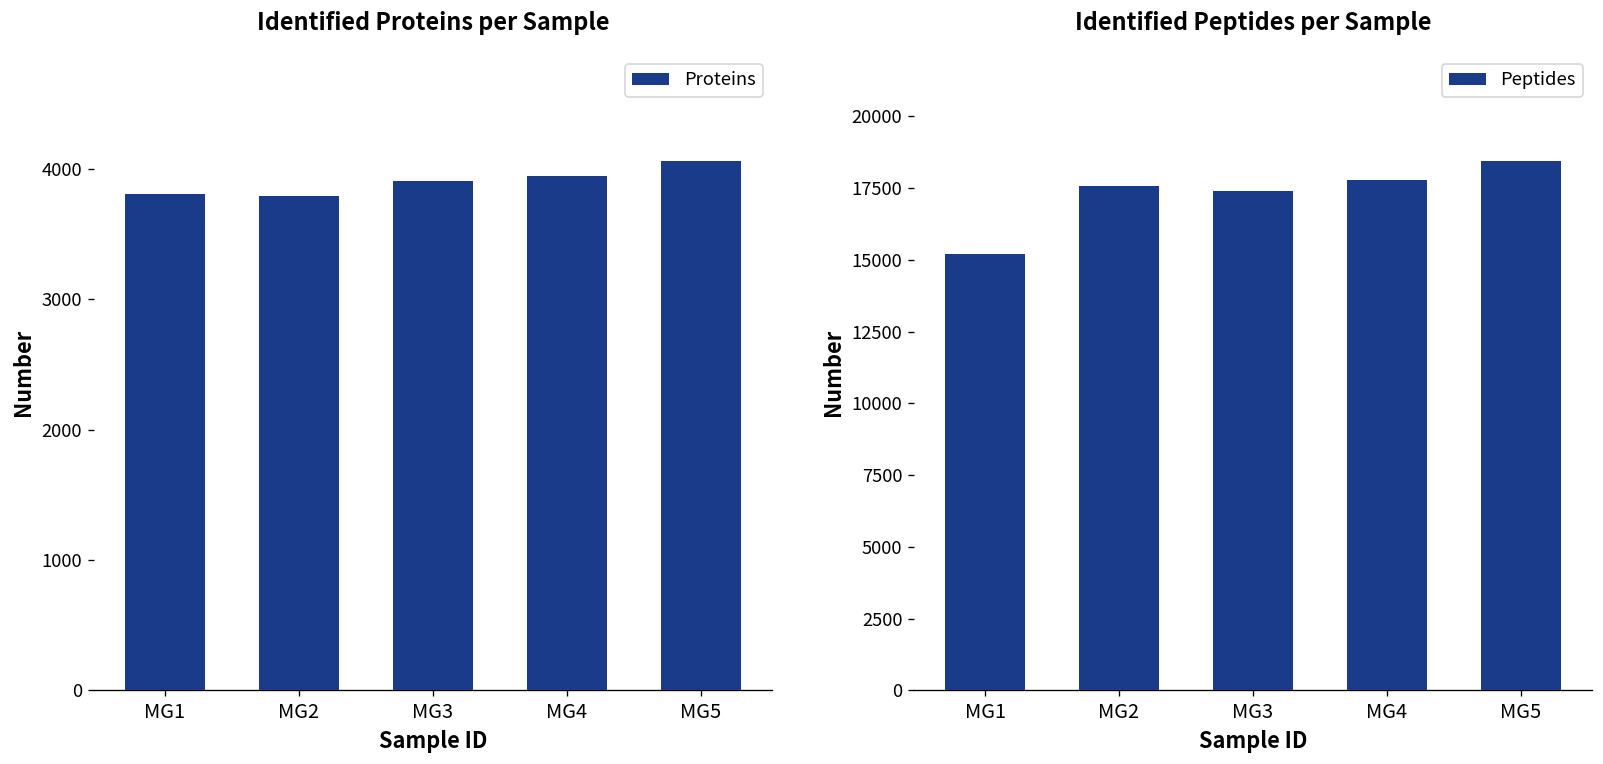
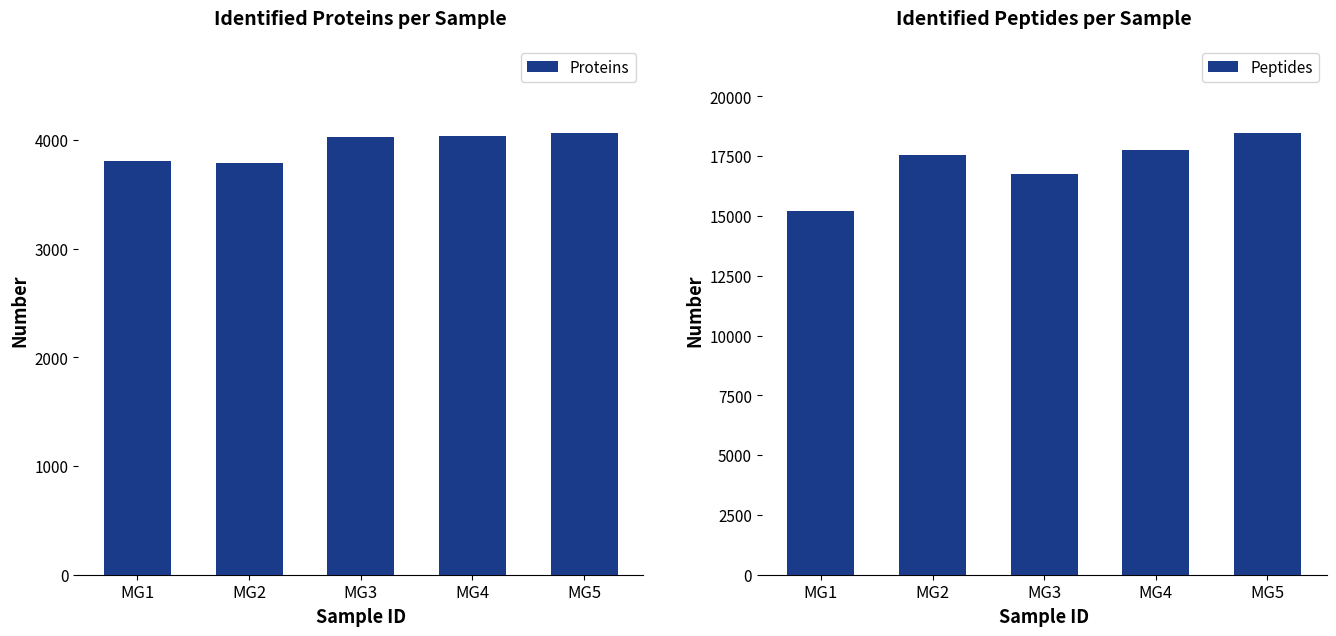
  {
    "Identified Proteins per Sample": {
      "MG1": 3810,
      "MG2": 3790,
-     "MG3": 3910,
-     "MG4": 3950,
+     "MG3": 4030,
+     "MG4": 4040,
      "MG5": 4060
    },
    "Identified Peptides per Sample": {
      "MG1": 15200,
      "MG2": 17600,
-     "MG3": 17400,
+     "MG3": 16800,
      "MG4": 17800,
      "MG5": 18500
    }
  }
